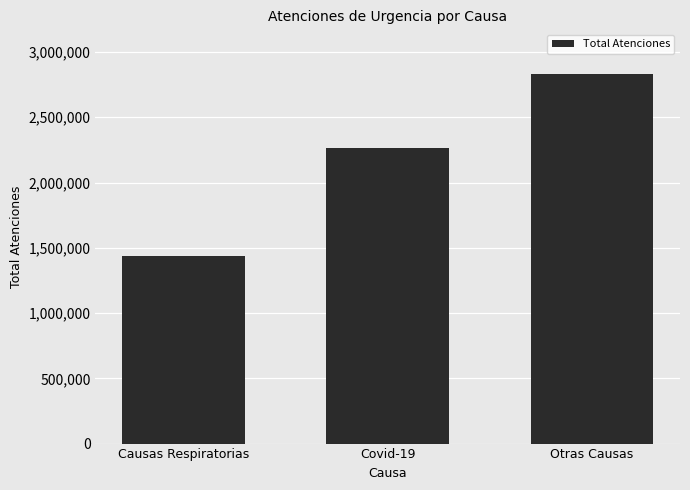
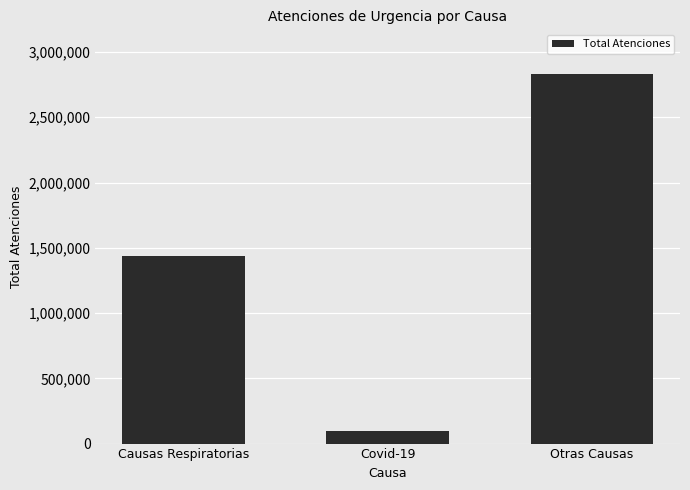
  {
    "Causas Respiratorias": "1,440,000",
-   "Covid-19": "2,260,000",
+   "Covid-19": "90,000",
    "Otras Causas": "2,830,000"
  }
